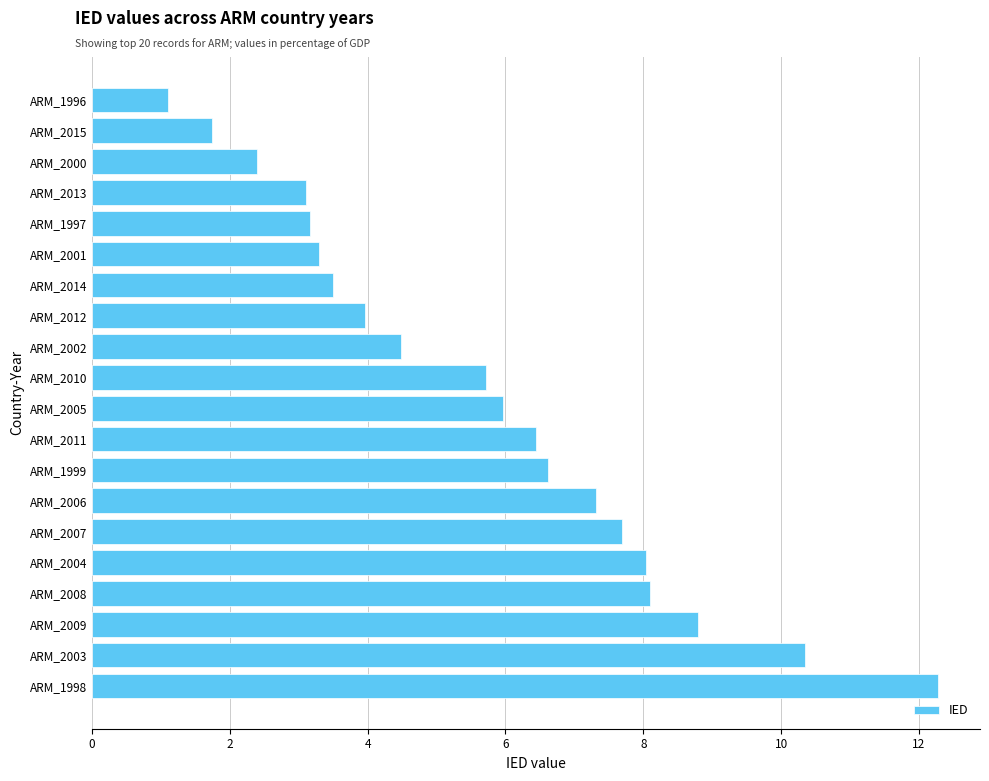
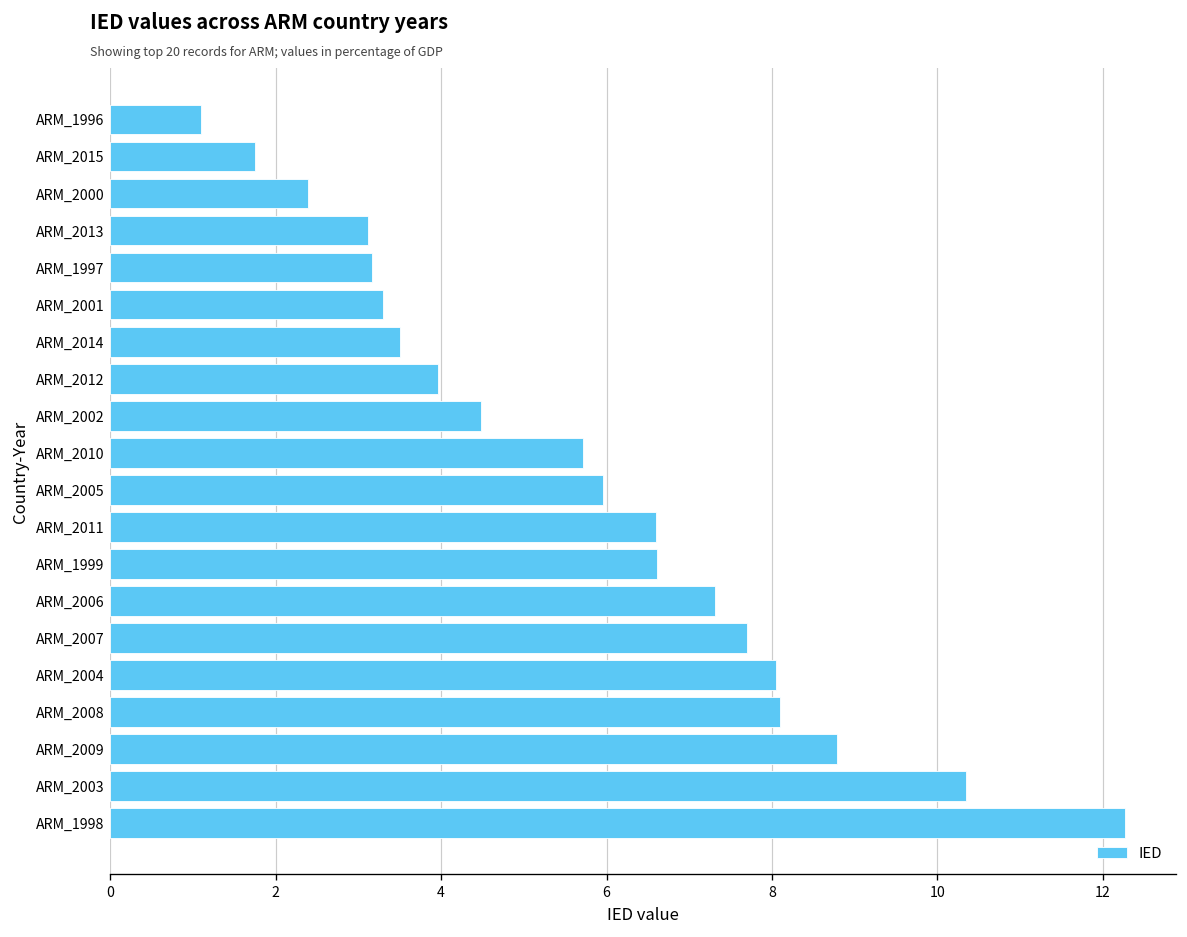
  {
    "ARM_1996": 1.1,
    "ARM_2015": 1.7,
    "ARM_2000": 2.4,
    "ARM_2013": 3.1,
    "ARM_1997": 3.2,
    "ARM_2001": 3.3,
    "ARM_2014": 3.5,
    "ARM_2012": 4.0,
    "ARM_2002": 4.5,
    "ARM_2010": 5.7,
    "ARM_2005": 6.0,
-   "ARM_2011": 6.4,
+   "ARM_2011": 6.6,
    "ARM_1999": 6.6,
    "ARM_2006": 7.3,
    "ARM_2007": 7.7,
    "ARM_2004": 8.0,
    "ARM_2008": 8.1,
    "ARM_2009": 8.8,
    "ARM_2003": 10.3,
    "ARM_1998": 12.3
  }
